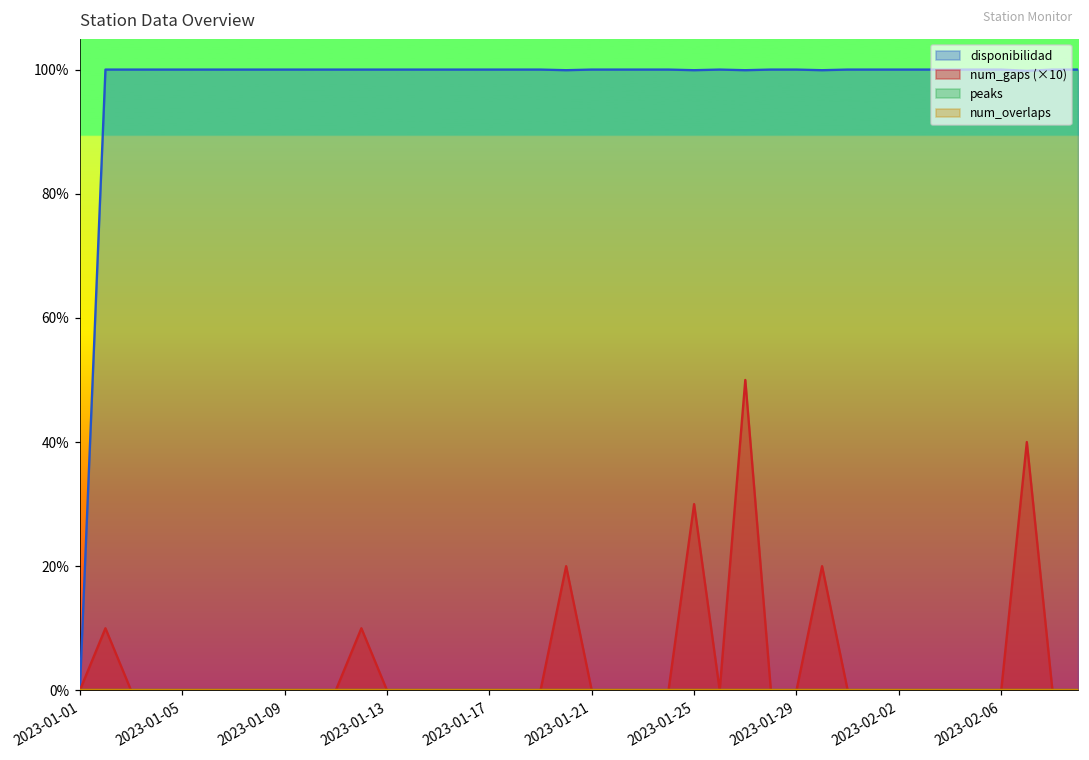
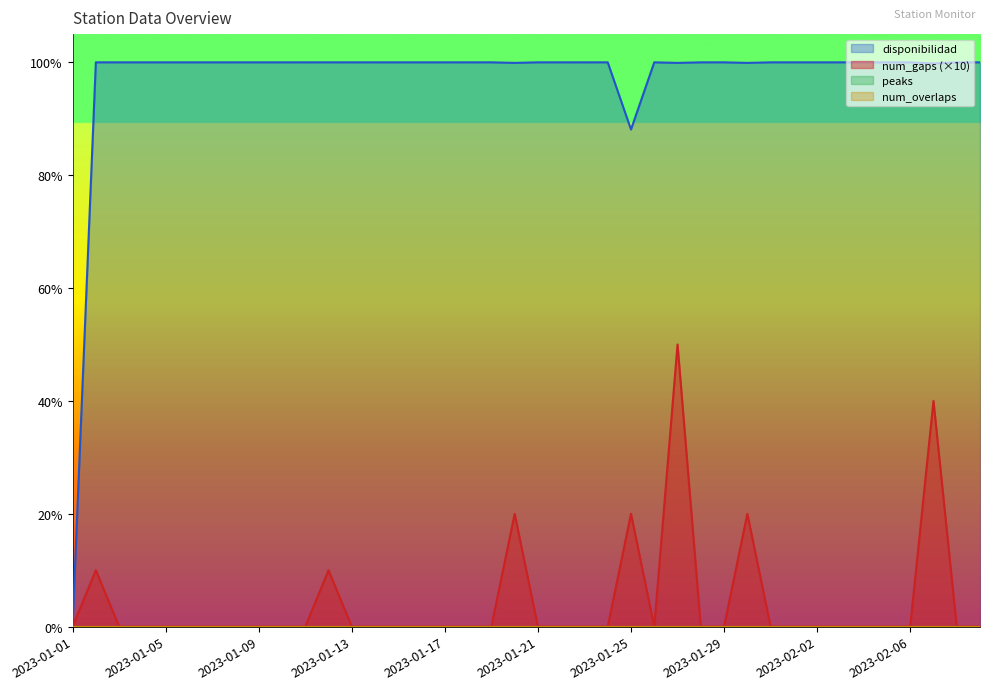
  {
    "disponibilidad": {
      "2023-01-05": "100%",
      "2023-01-09": "100%",
      "2023-01-13": "100%",
      "2023-01-17": "100%",
      "2023-01-21": "100%",
-     "2023-01-25": "100%",
+     "2023-01-25": "88%",
      "2023-01-29": "100%",
      "2023-02-02": "100%"
    },
    "num_gaps (×10)": {
-     "2023-01-25": "30%"
+     "2023-01-25": "20%"
    },
    "num_overlaps": {
      "2023-01-25": "0%"
    }
  }
